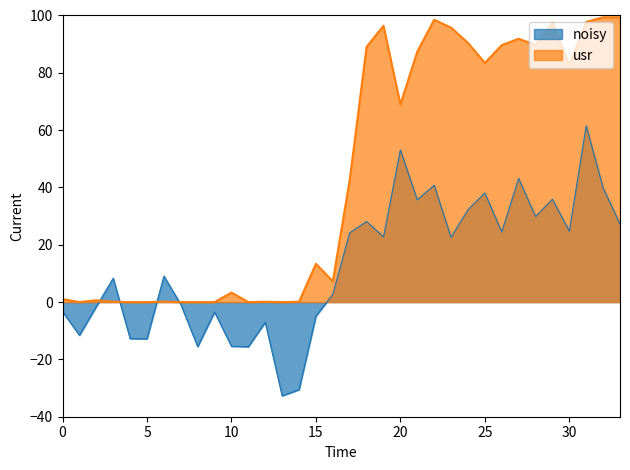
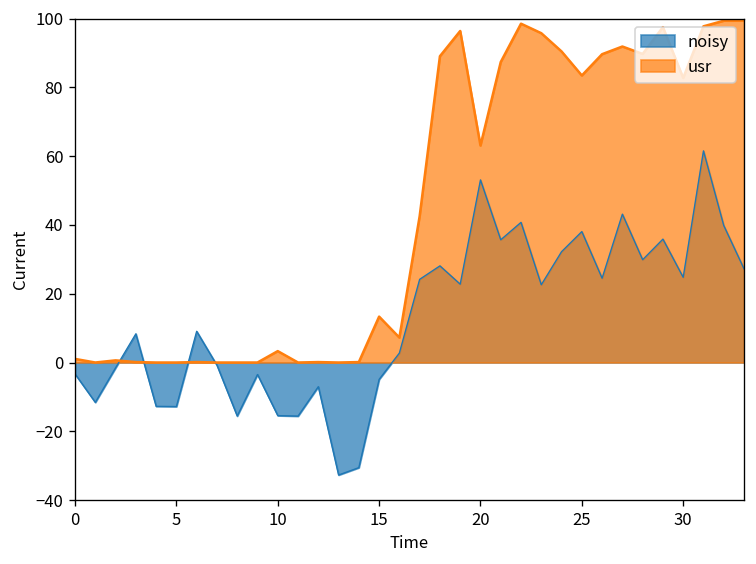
  {
    "usr": {
      "0": 1,
      "10": 3,
      "15": 13,
-     "20": 69,
+     "20": 63,
      "25": 83
    }
  }
